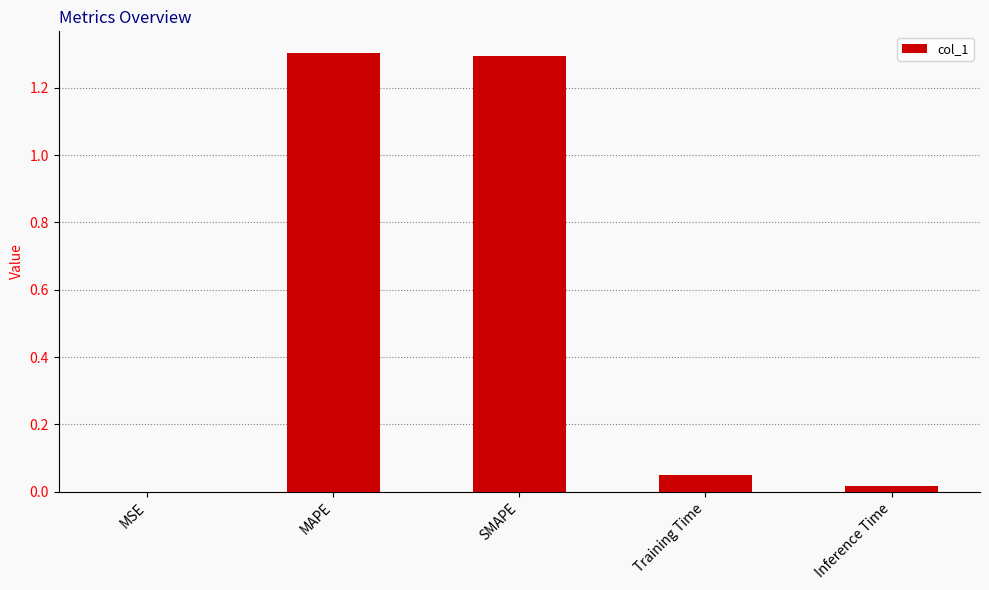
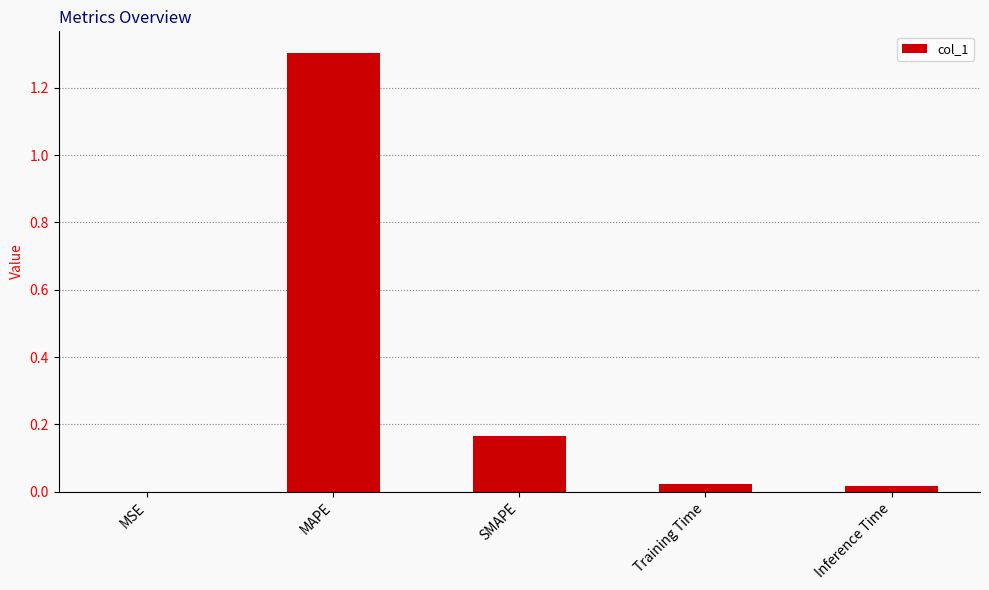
  {
    "MAPE": 1.30,
-   "SMAPE": 1.29,
-   "Training Time": 0.05,
+   "SMAPE": 0.17,
+   "Training Time": 0.02,
    "Inference Time": 0.02
  }
